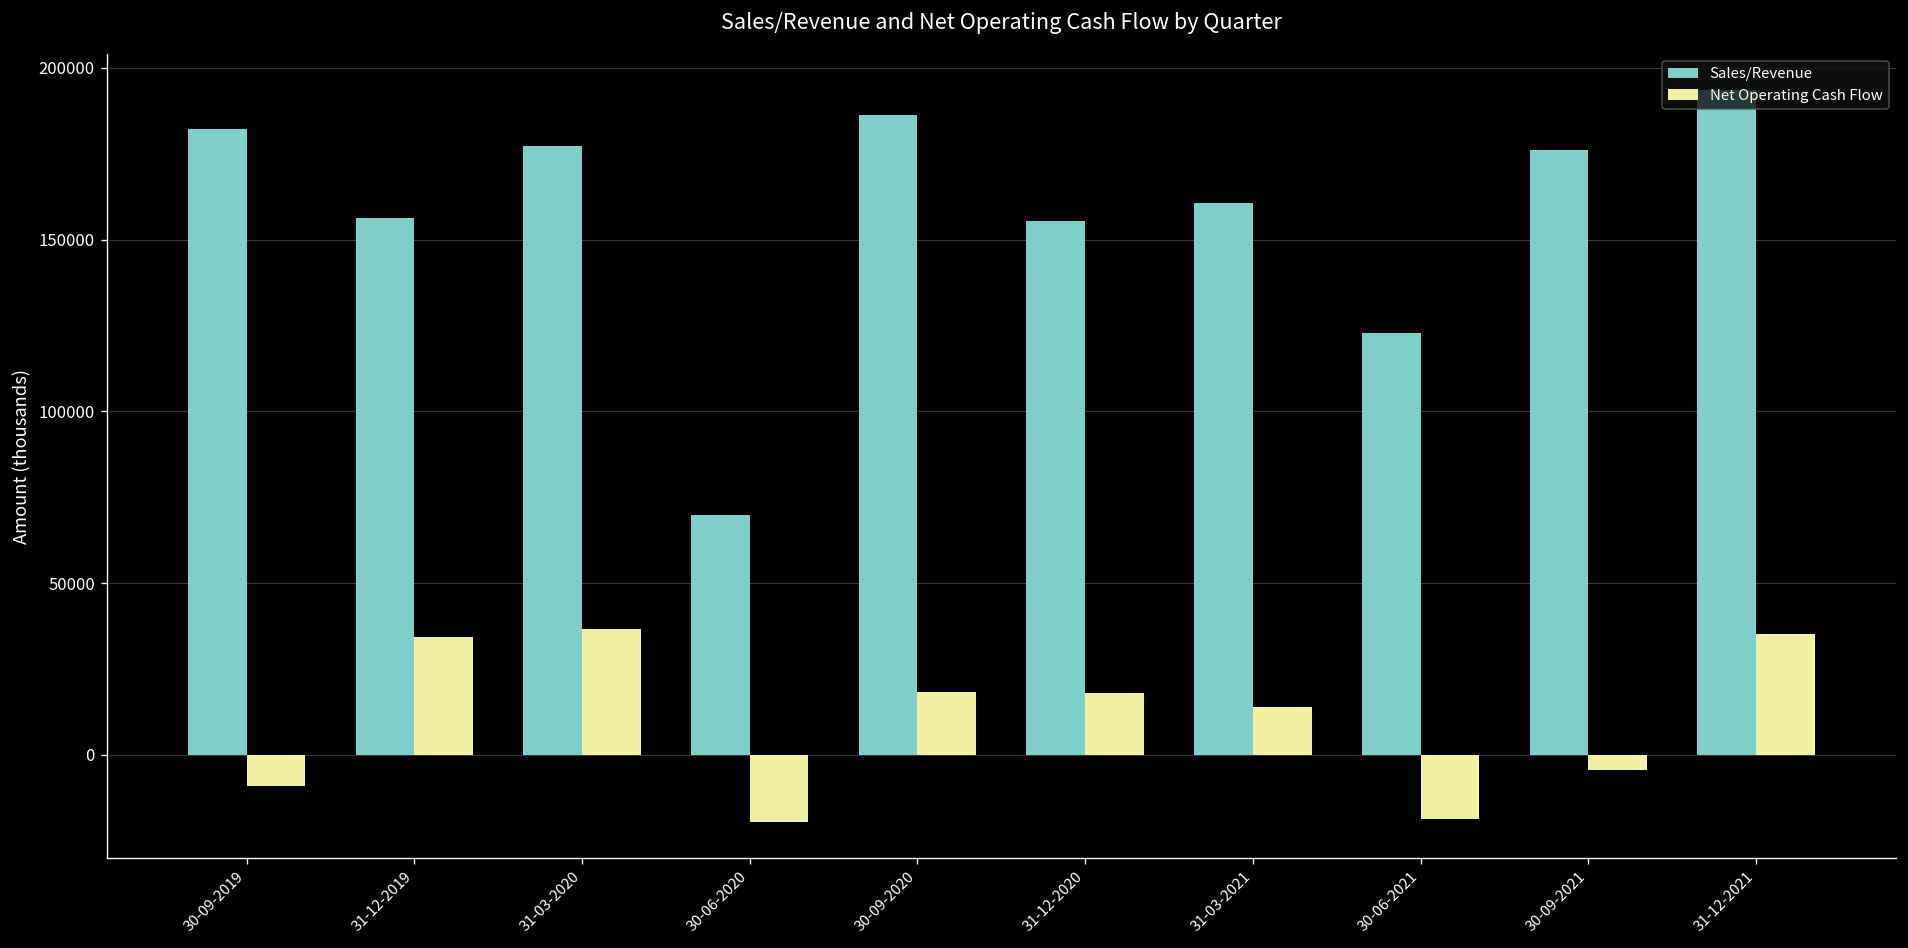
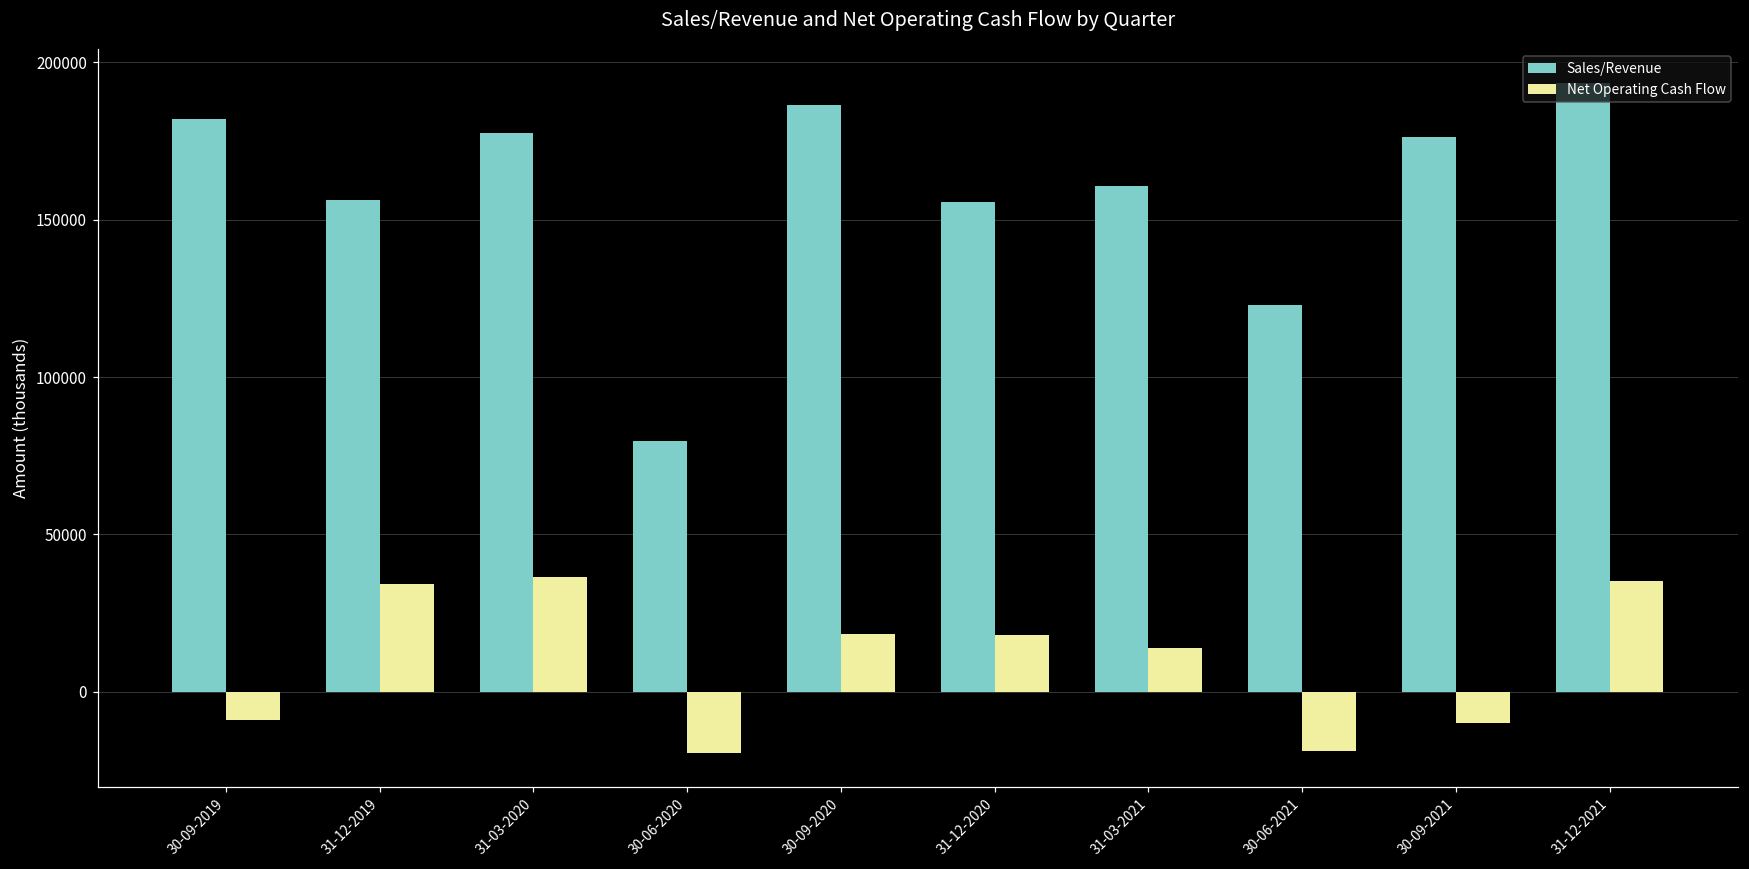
  {
    "Sales/Revenue": {
      "30-09-2019": 182000,
      "31-12-2019": 156000,
      "31-03-2020": 177000,
-     "30-06-2020": 70000,
+     "30-06-2020": 80000,
      "30-09-2020": 186000,
      "31-12-2020": 156000,
      "31-03-2021": 161000,
      "30-06-2021": 123000,
      "30-09-2021": 176000
    },
    "Net Operating Cash Flow": {
      "30-09-2019": -9000,
      "31-12-2019": 34000,
      "31-03-2020": 37000,
      "30-06-2020": -20000,
      "30-09-2020": 18000,
      "31-12-2020": 18000,
      "31-03-2021": 14000,
      "30-06-2021": -19000,
-     "30-09-2021": -4000,
+     "30-09-2021": -10000,
      "31-12-2021": 35000
    }
  }
